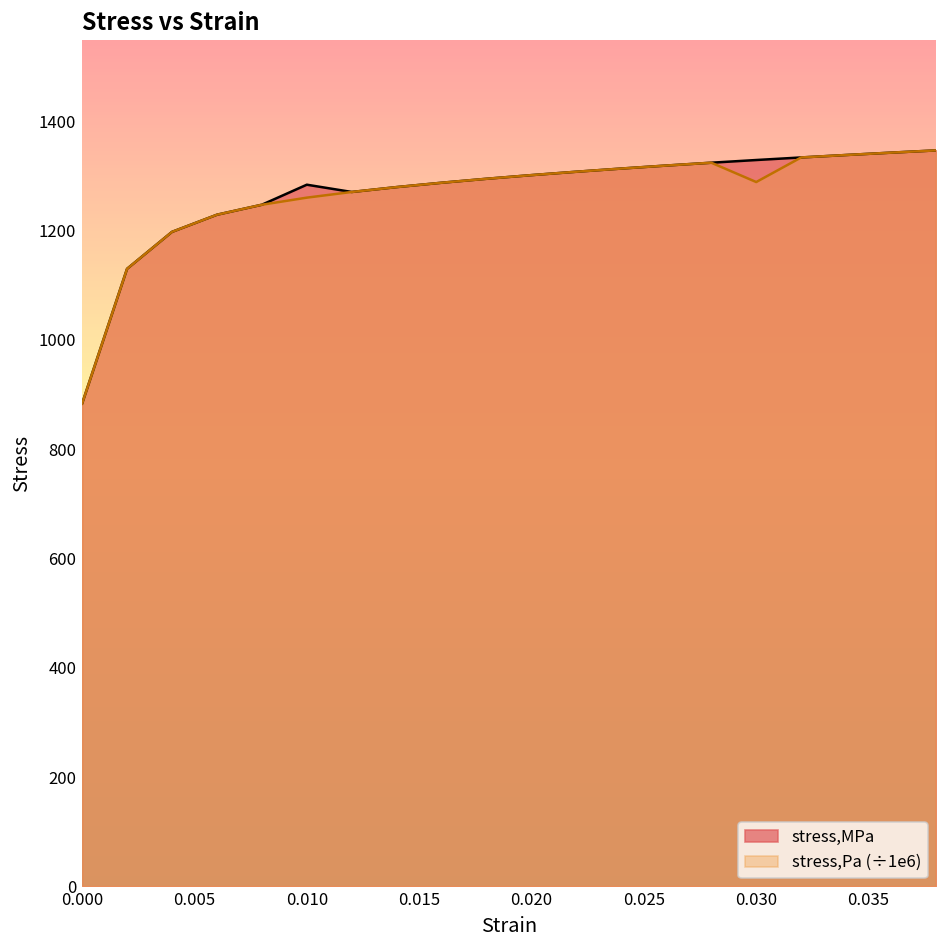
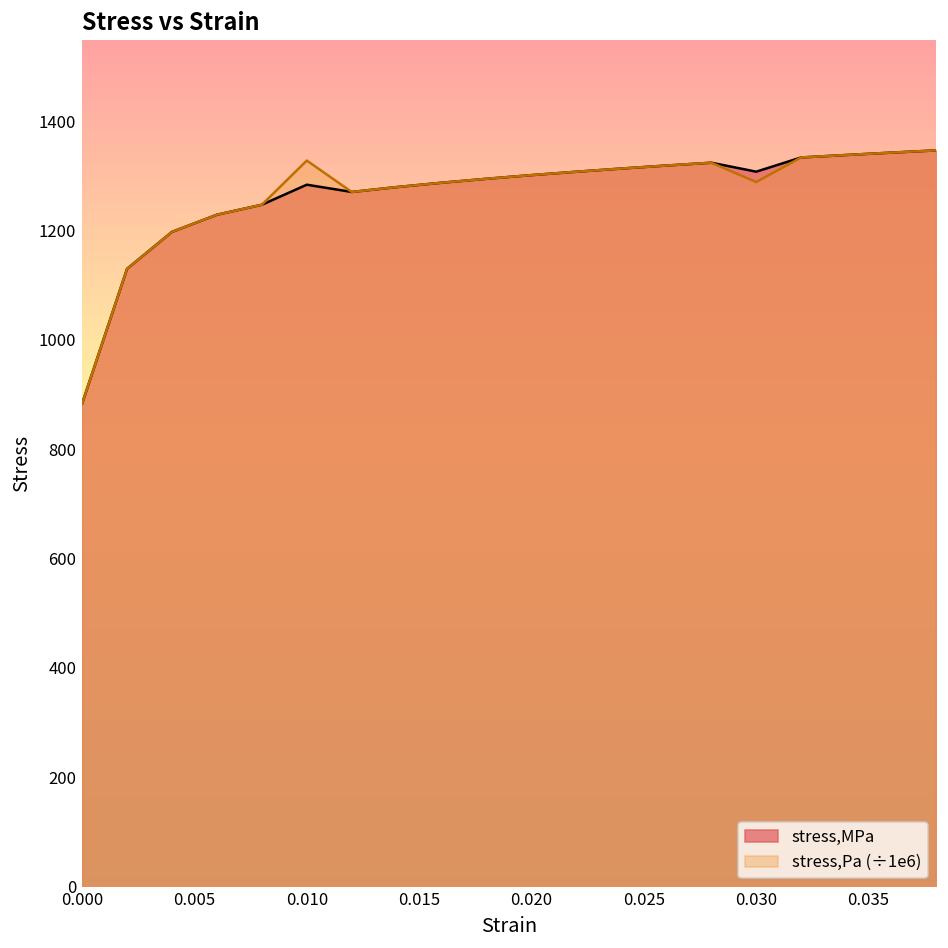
  {
    "stress,MPa": {
      "0.010": 1280,
-     "0.030": 1330
+     "0.030": 1310
    },
    "stress,Pa (÷1e6)": {
-     "0.010": 1260,
+     "0.010": 1330,
      "0.030": 1290
    }
  }
